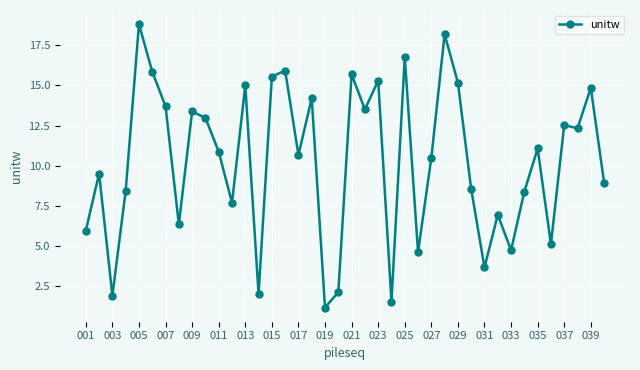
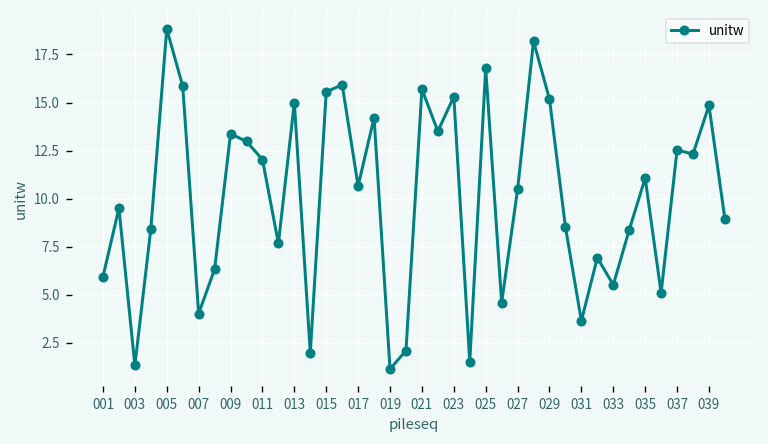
  {
    "001": 5.9,
-   "003": 1.9,
+   "003": 1.3,
    "005": 18.8,
-   "007": 13.7,
+   "007": 4.0,
    "009": 13.4,
-   "011": 10.9,
+   "011": 12.0,
    "013": 15.0,
    "015": 15.6,
    "017": 10.7,
    "019": 1.1,
    "021": 15.7,
    "023": 15.3,
    "025": 16.8,
    "027": 10.5,
    "029": 15.2,
    "031": 3.6,
-   "033": 4.7,
+   "033": 5.5,
    "035": 11.1,
    "037": 12.5,
    "039": 14.8
  }
